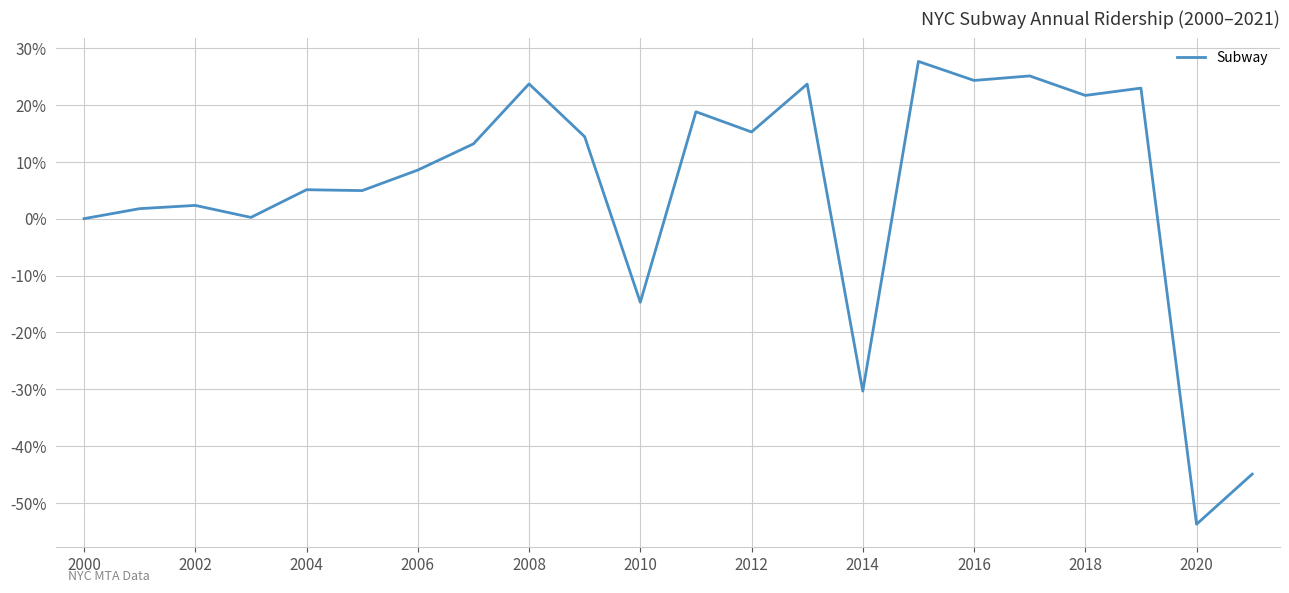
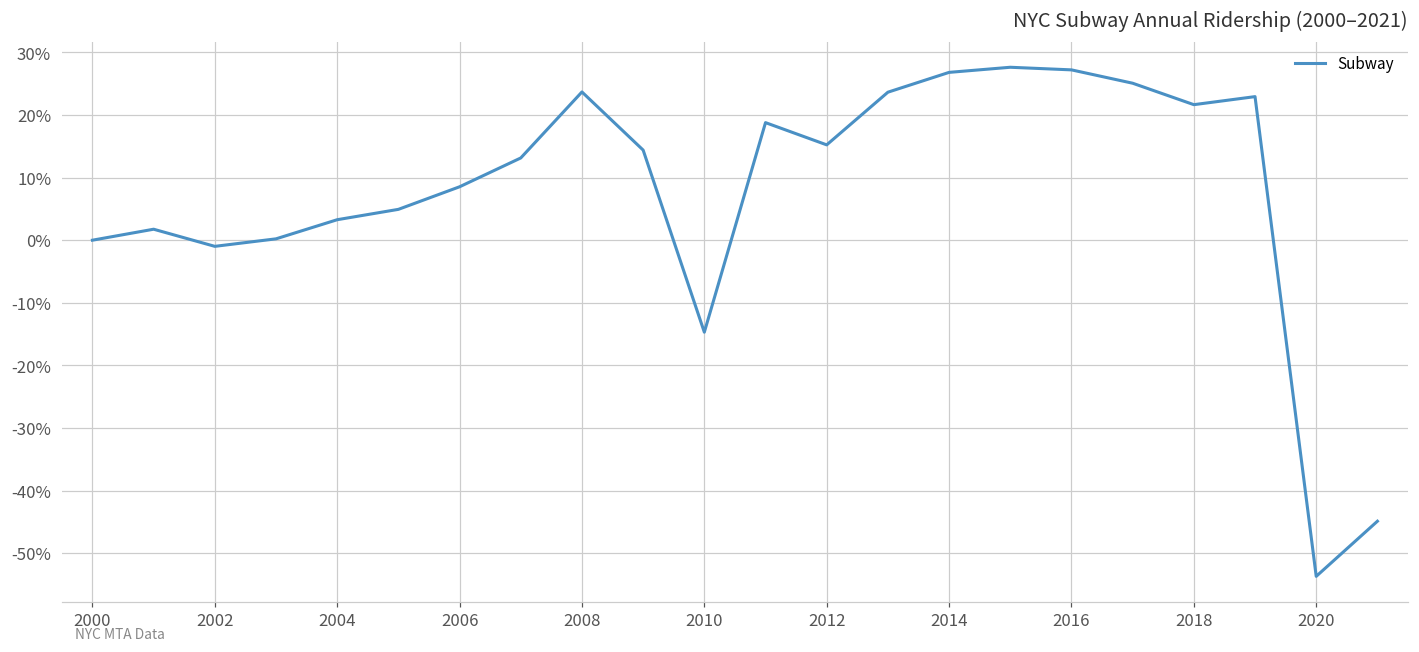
  {
    "2000": "0%",
-   "2002": "2%",
-   "2004": "5%",
+   "2002": "-1%",
+   "2004": "3%",
    "2006": "9%",
    "2008": "24%",
    "2010": "-15%",
    "2012": "15%",
-   "2014": "-30%",
-   "2016": "24%",
+   "2014": "27%",
+   "2016": "27%",
    "2018": "22%",
    "2020": "-54%"
  }
